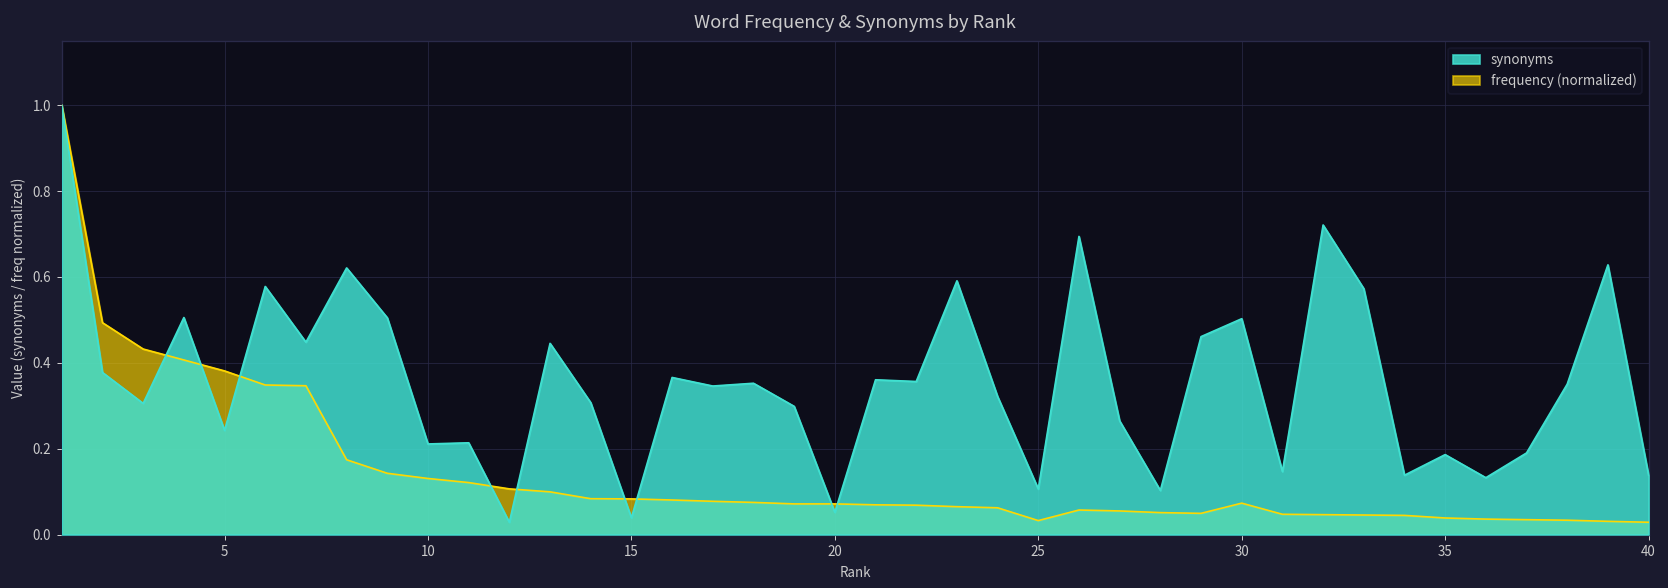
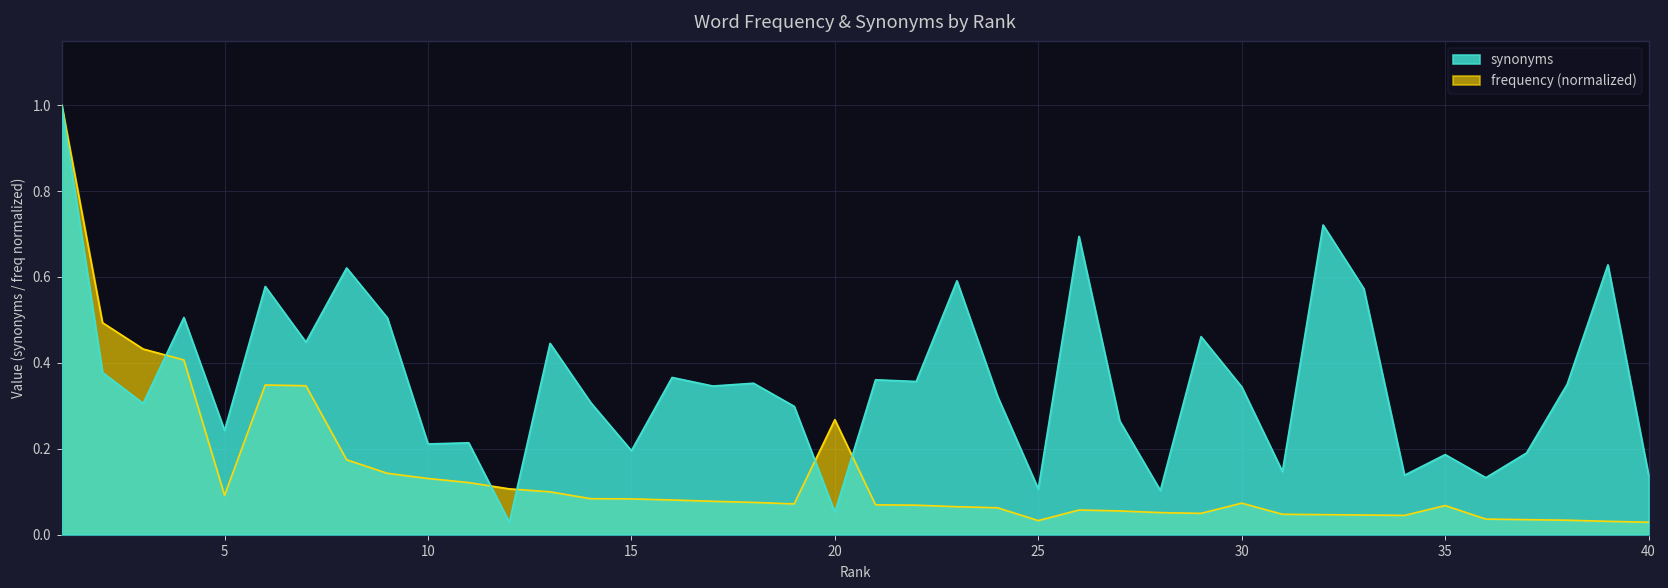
  {
    "synonyms": {
      "5": 0.24,
      "10": 0.21,
-     "15": 0.04,
+     "15": 0.20,
      "20": 0.05,
      "25": 0.11,
-     "30": 0.50,
+     "30": 0.34,
      "35": 0.19,
      "40": 0.14
    },
    "frequency (normalized)": {
-     "5": 0.38,
+     "5": 0.09,
      "10": 0.13,
      "15": 0.08,
-     "20": 0.07,
+     "20": 0.27,
      "25": 0.03,
      "30": 0.07,
-     "35": 0.04,
+     "35": 0.07,
      "40": 0.03
    }
  }
